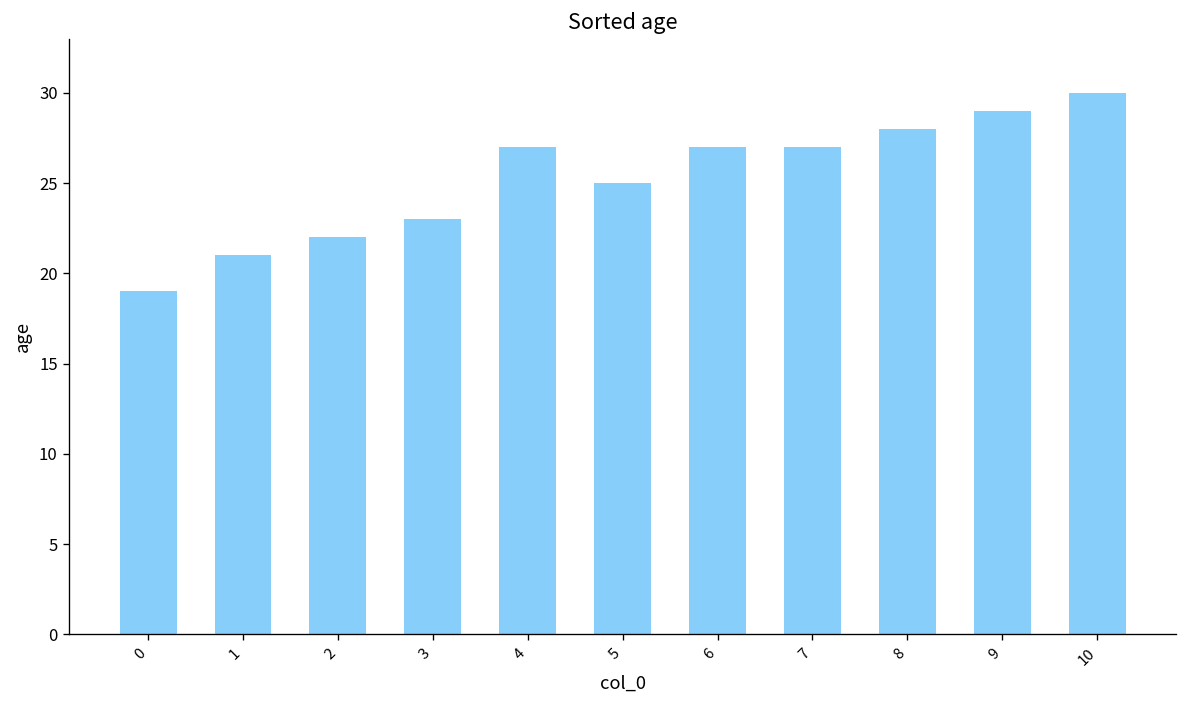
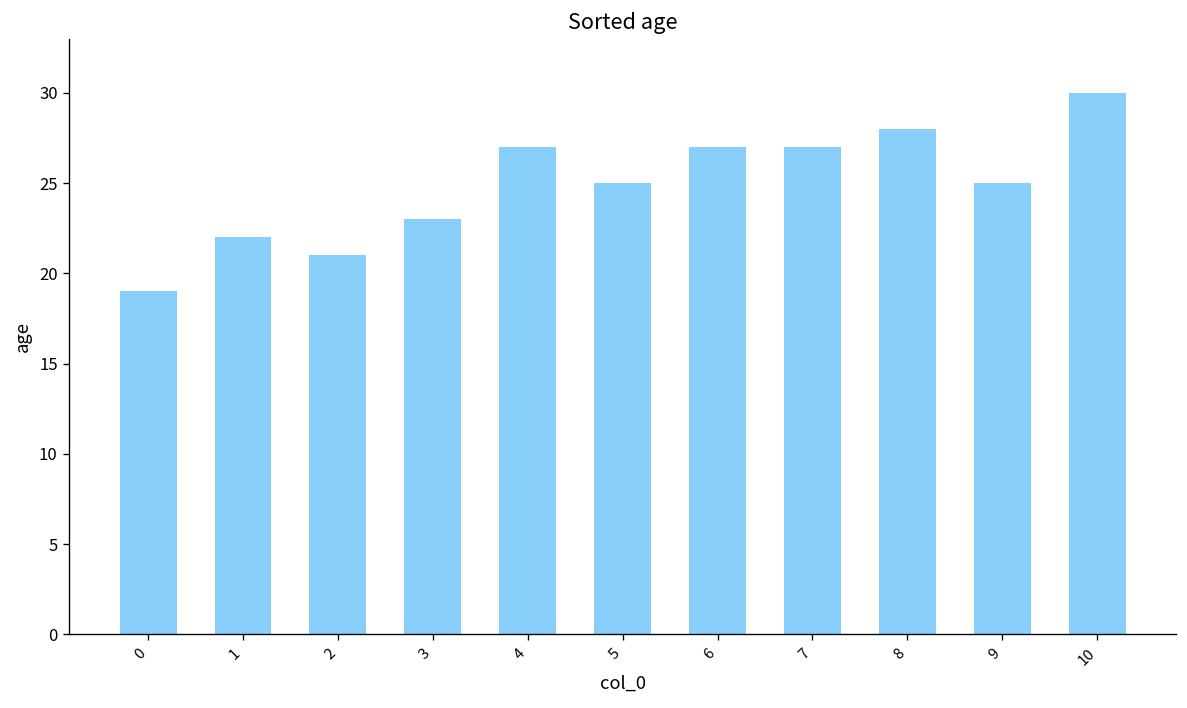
  {
    "0": 19,
-   "1": 21,
-   "2": 22,
+   "1": 22,
+   "2": 21,
    "3": 23,
    "4": 27,
    "5": 25,
    "6": 27,
    "7": 27,
    "8": 28,
-   "9": 29,
+   "9": 25,
    "10": 30
  }
